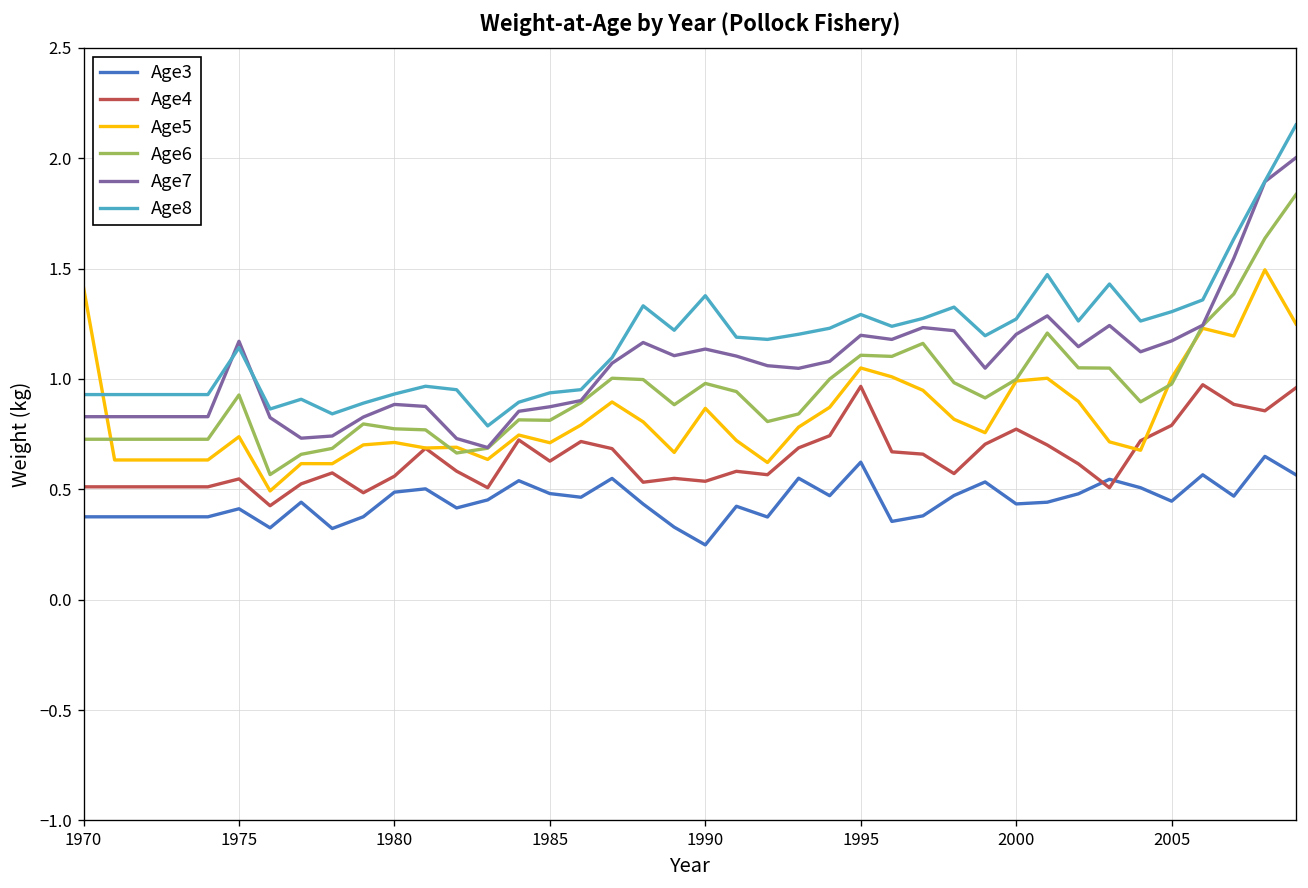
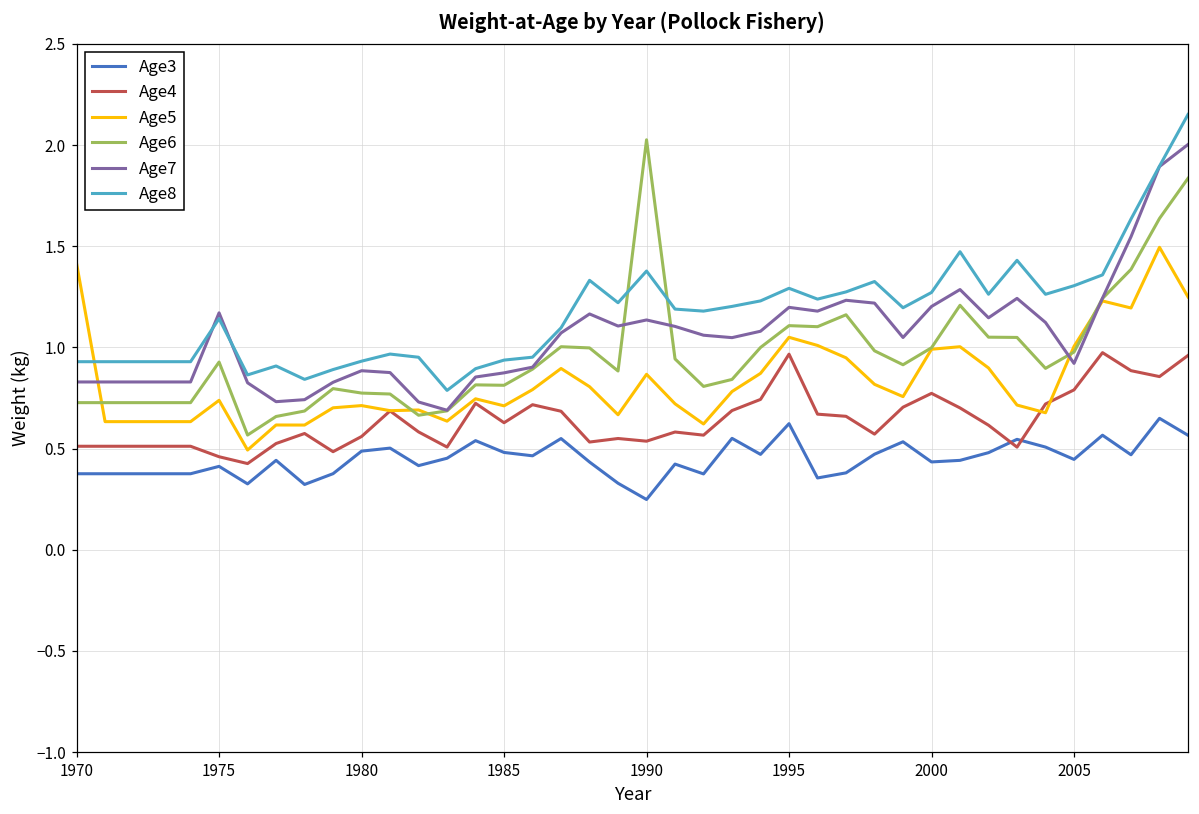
  {
    "Age4": {
      "1970": 0.51,
-     "1975": 0.55,
+     "1975": 0.46,
      "1980": 0.56,
      "1985": 0.63,
      "1990": 0.54,
      "1995": 0.97,
      "2000": 0.77,
      "2005": 0.79
    },
    "Age5": {
      "1970": 1.41,
      "1975": 0.74,
      "1980": 0.71,
      "1985": 0.71,
      "1990": 0.87,
      "1995": 1.05,
      "2005": 1.00
    },
    "Age6": {
      "1970": 0.73,
      "1975": 0.93,
      "1980": 0.77,
      "1985": 0.81,
-     "1990": 0.98,
+     "1990": 2.03,
      "1995": 1.11,
      "2005": 0.98
    },
    "Age7": {
      "1970": 0.83,
      "1975": 1.17,
      "1980": 0.88,
      "1985": 0.87,
      "1990": 1.14,
      "1995": 1.20,
      "2000": 1.20,
-     "2005": 1.17
+     "2005": 0.92
    }
  }
